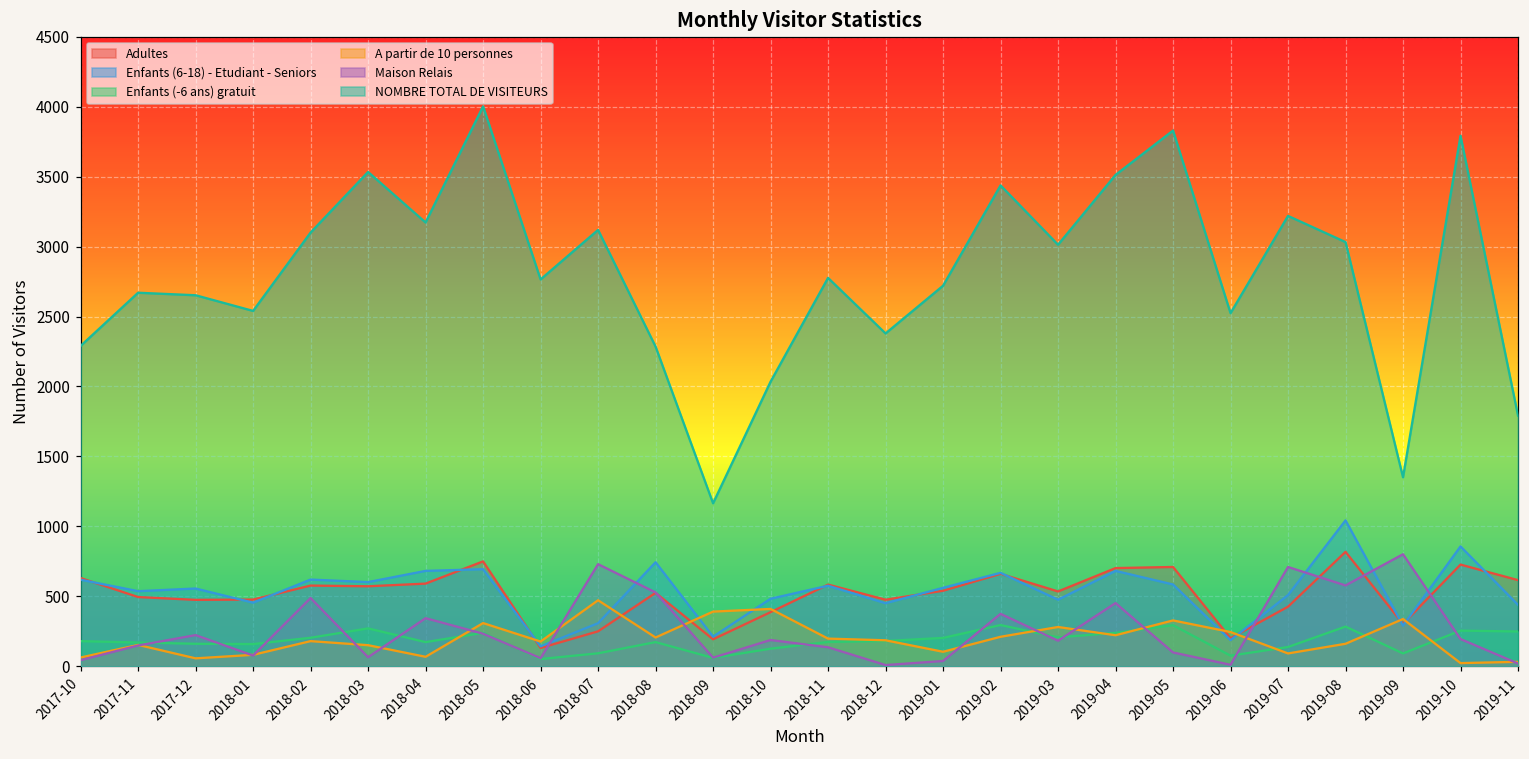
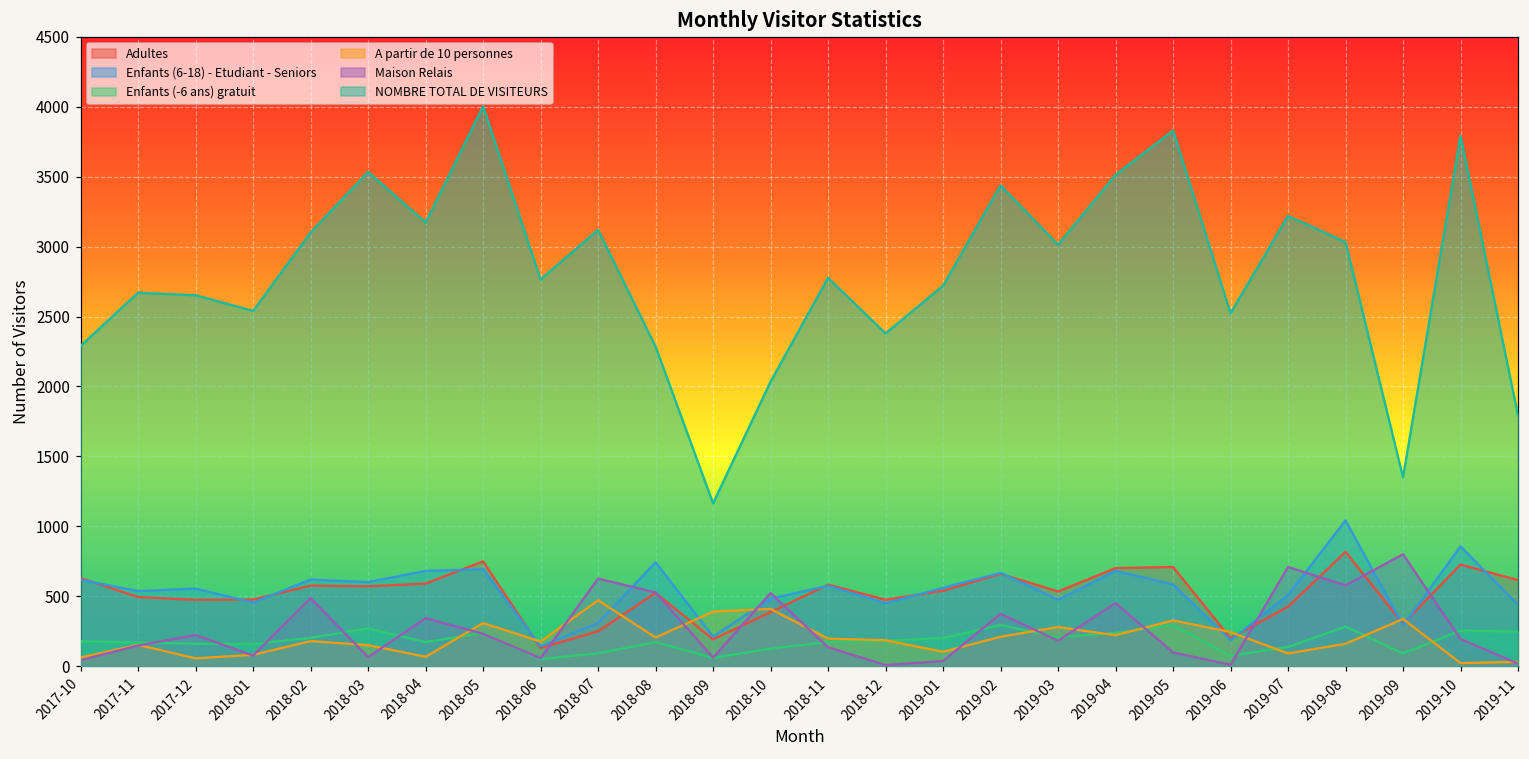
  {
    "Adultes": {
      "2017-11": 500,
      "2017-12": 480,
      "2018-01": 480,
      "2018-02": 580,
      "2018-03": 570,
      "2018-04": 590,
      "2018-05": 750,
      "2018-07": 250,
      "2018-10": 390,
      "2018-12": 480,
      "2019-01": 540,
      "2019-03": 540,
      "2019-04": 700,
      "2019-05": 710,
      "2019-07": 430,
      "2019-08": 820,
      "2019-10": 730,
      "2019-11": 620
    },
    "A partir de 10 personnes": {
      "2017-12": 60,
      "2018-02": 180,
      "2018-03": 150,
      "2018-04": 70,
      "2018-05": 310,
      "2018-06": 180,
      "2018-07": 470,
      "2018-08": 210,
      "2018-09": 390,
      "2018-10": 410,
      "2018-11": 200,
      "2019-01": 100,
      "2019-02": 210,
      "2019-03": 280,
      "2019-05": 330,
      "2019-06": 250,
      "2019-07": 90,
      "2019-08": 160,
      "2019-09": 340,
      "2019-10": 20
    },
    "Maison Relais": {
      "2017-12": 220,
      "2018-02": 490,
      "2018-03": 70,
      "2018-04": 340,
-     "2018-07": 730,
-     "2018-10": 190,
+     "2018-07": 630,
+     "2018-10": 520,
      "2018-11": 140,
      "2018-12": 10,
      "2019-01": 40,
      "2019-02": 380,
      "2019-03": 180,
      "2019-04": 450,
      "2019-05": 100,
      "2019-06": 10,
      "2019-07": 710,
      "2019-08": 580,
      "2019-09": 800,
      "2019-10": 200
    }
  }
